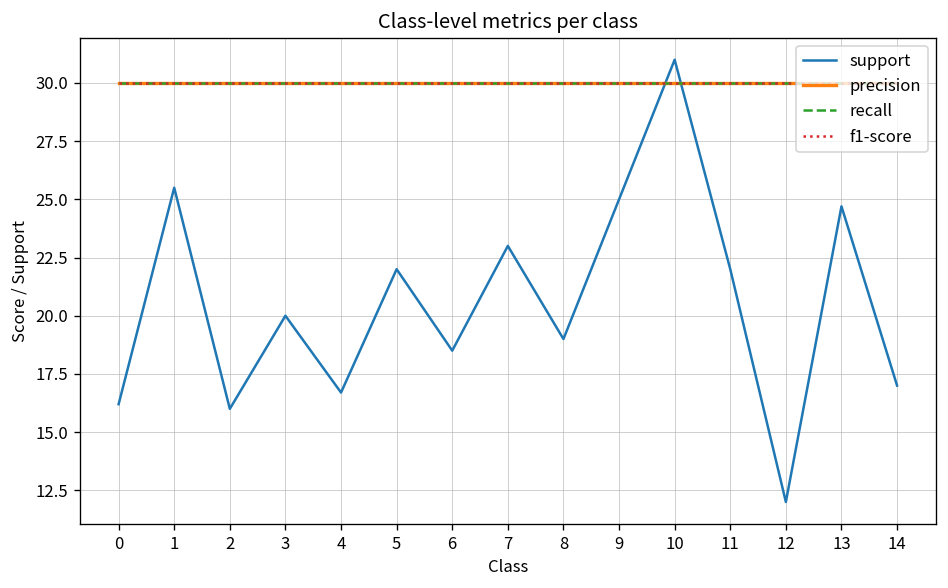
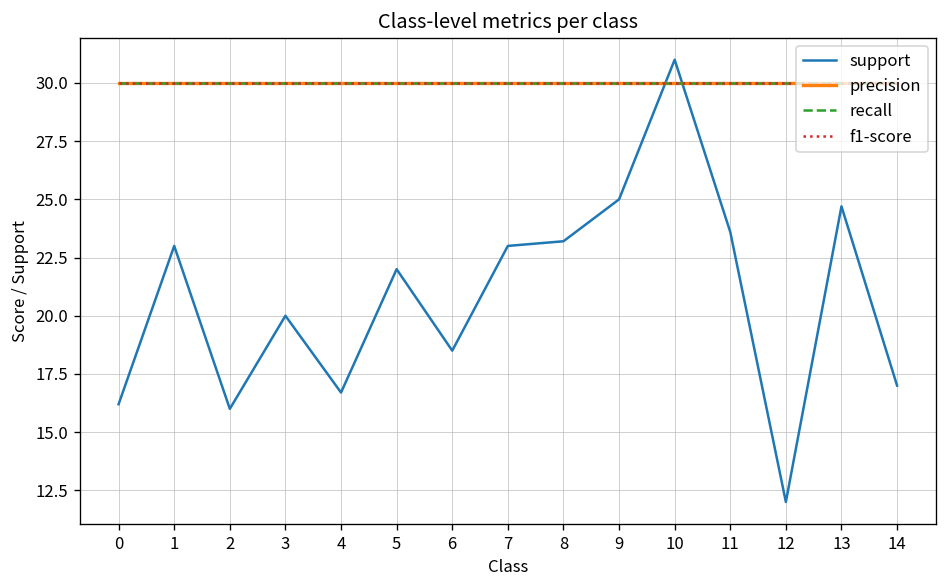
  {
    "support": {
      "0": 16.2,
-     "1": 25.5,
+     "1": 23.0,
      "2": 16.0,
      "3": 20.0,
      "4": 16.7,
      "5": 22.0,
      "6": 18.5,
      "7": 23.0,
-     "8": 19.0,
+     "8": 23.2,
      "9": 25.0,
      "10": 31.0,
-     "11": 22.0,
+     "11": 23.6,
      "12": 12.0,
      "13": 24.7,
      "14": 17.0
    },
    "f1-score": {
      "0": 30.0,
      "1": 30.0,
      "2": 30.0,
      "3": 30.0,
      "4": 30.0,
      "5": 30.0,
      "6": 30.0,
      "7": 30.0,
      "8": 30.0,
      "9": 30.0,
      "10": 30.0,
      "11": 30.0,
      "12": 30.0
    }
  }
